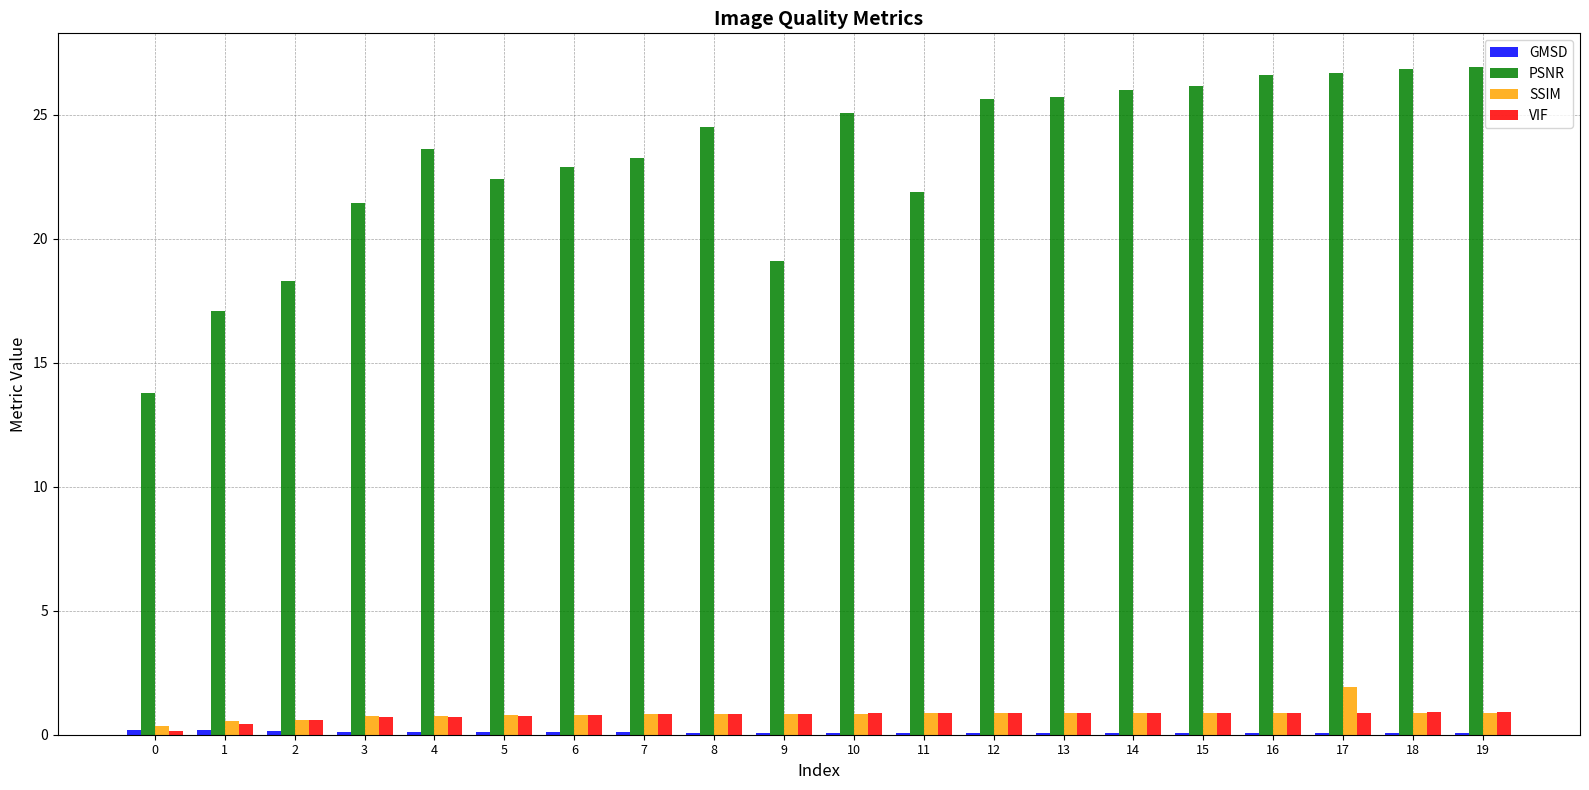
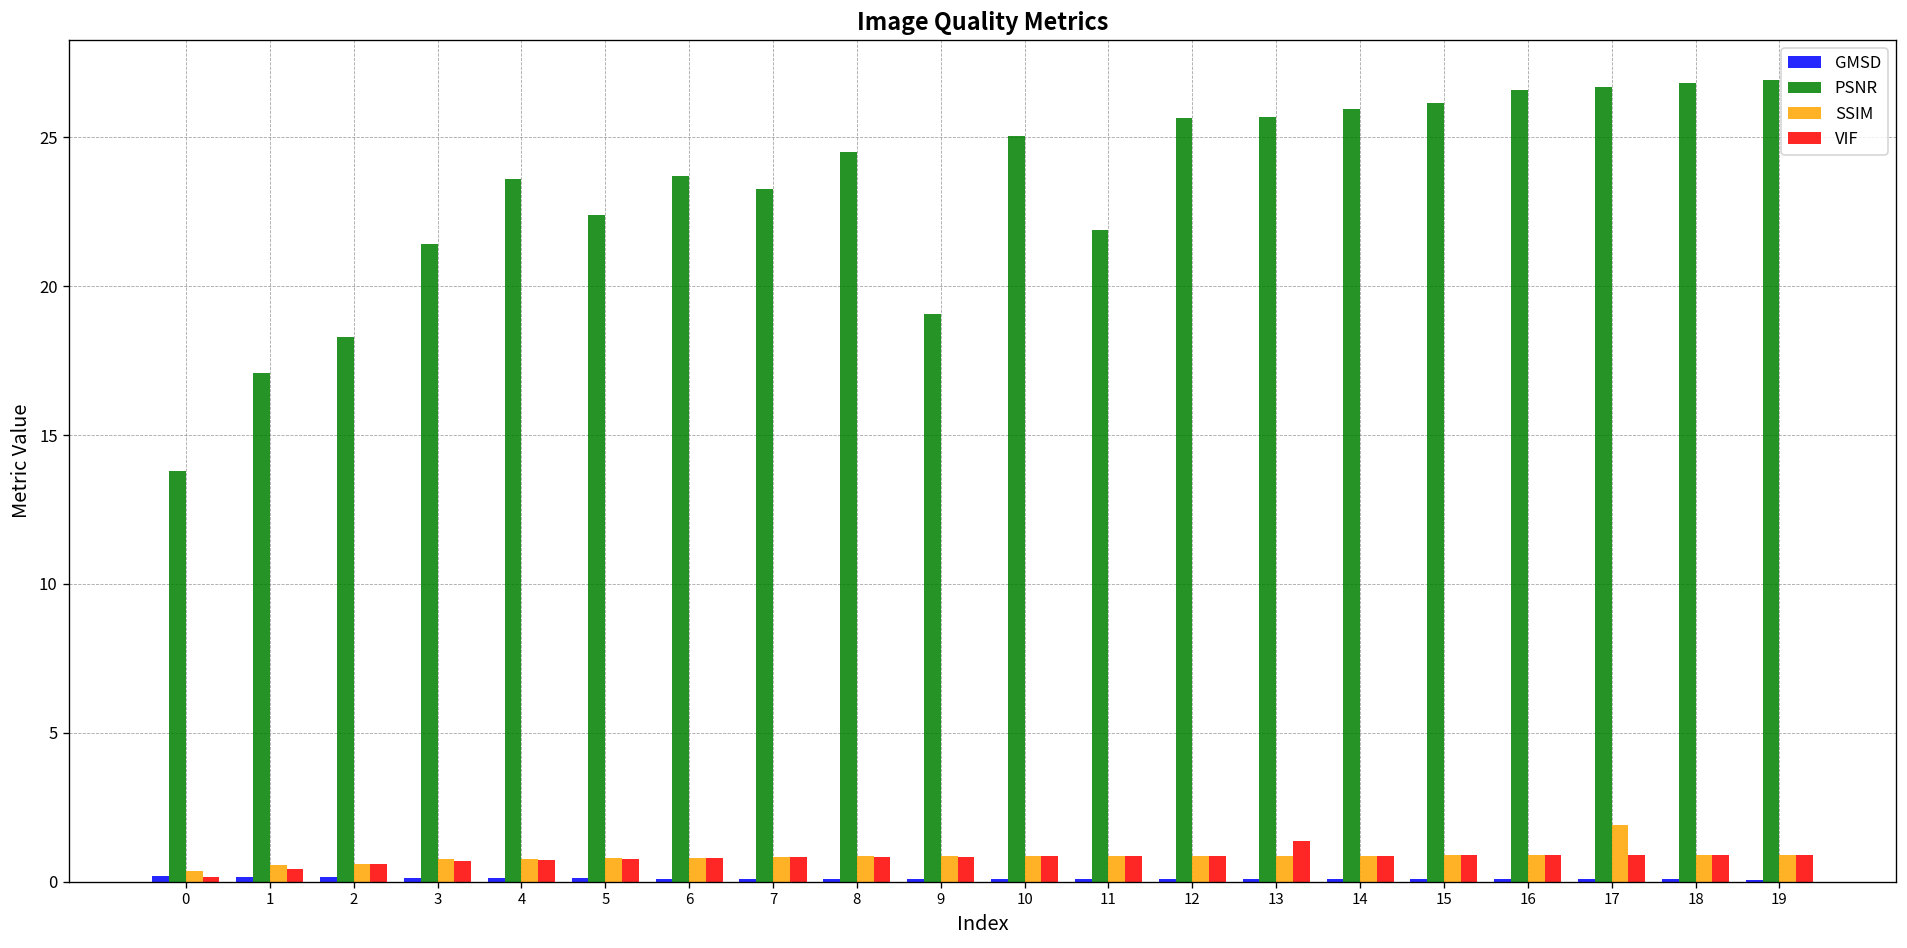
  {
    "GMSD": {
      "0": 0.2,
      "1": 0.2,
      "2": 0.2,
      "3": 0.1,
      "4": 0.1,
      "5": 0.1,
      "6": 0.1,
      "7": 0.1
    },
    "PSNR": {
      "0": 13.8,
      "1": 17.1,
      "2": 18.3,
      "3": 21.4,
      "4": 23.6,
      "5": 22.4,
-     "6": 22.9,
+     "6": 23.7,
      "7": 23.3,
      "8": 24.5,
      "9": 19.1,
      "10": 25.1,
      "11": 21.9,
      "12": 25.6,
      "13": 25.7,
      "14": 26.0,
      "15": 26.1,
      "16": 26.6,
      "17": 26.7,
      "18": 26.8,
      "19": 26.9
    },
    "SSIM": {
      "0": 0.4,
      "1": 0.6,
      "2": 0.6,
      "3": 0.7,
      "4": 0.8,
      "5": 0.8,
      "6": 0.8,
      "7": 0.8,
      "8": 0.8,
      "9": 0.9,
      "10": 0.9,
      "11": 0.9,
      "12": 0.9,
      "13": 0.9,
      "14": 0.9,
      "15": 0.9,
      "16": 0.9,
      "17": 1.9,
      "18": 0.9,
      "19": 0.9
    },
    "VIF": {
      "0": 0.1,
      "1": 0.4,
      "2": 0.6,
      "3": 0.7,
      "4": 0.7,
      "5": 0.8,
      "6": 0.8,
      "7": 0.8,
      "8": 0.8,
      "9": 0.8,
      "10": 0.9,
      "11": 0.9,
      "12": 0.9,
-     "13": 0.9,
+     "13": 1.4,
      "14": 0.9,
      "15": 0.9,
      "16": 0.9,
      "17": 0.9,
      "18": 0.9,
      "19": 0.9
    }
  }
